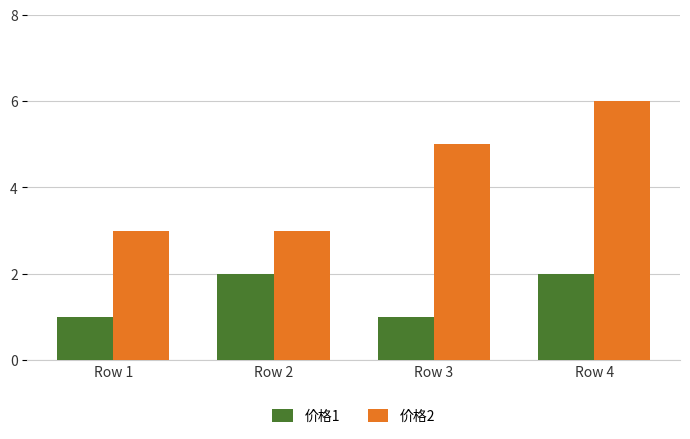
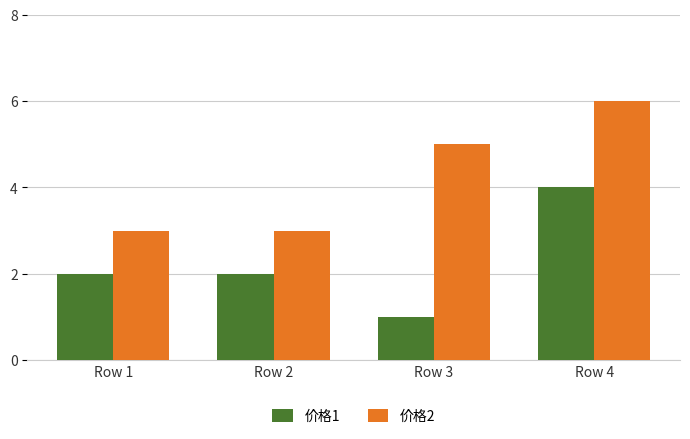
  {
    "价格1": {
-     "Row 1": 1,
+     "Row 1": 2,
      "Row 2": 2,
      "Row 3": 1,
-     "Row 4": 2
+     "Row 4": 4
    },
    "价格2": {
      "Row 1": 3,
      "Row 2": 3,
      "Row 3": 5,
      "Row 4": 6
    }
  }
